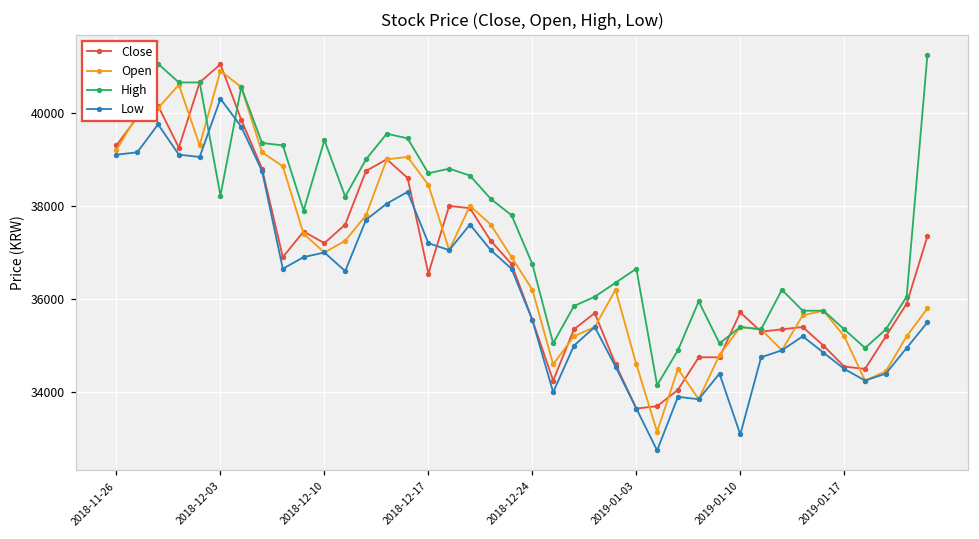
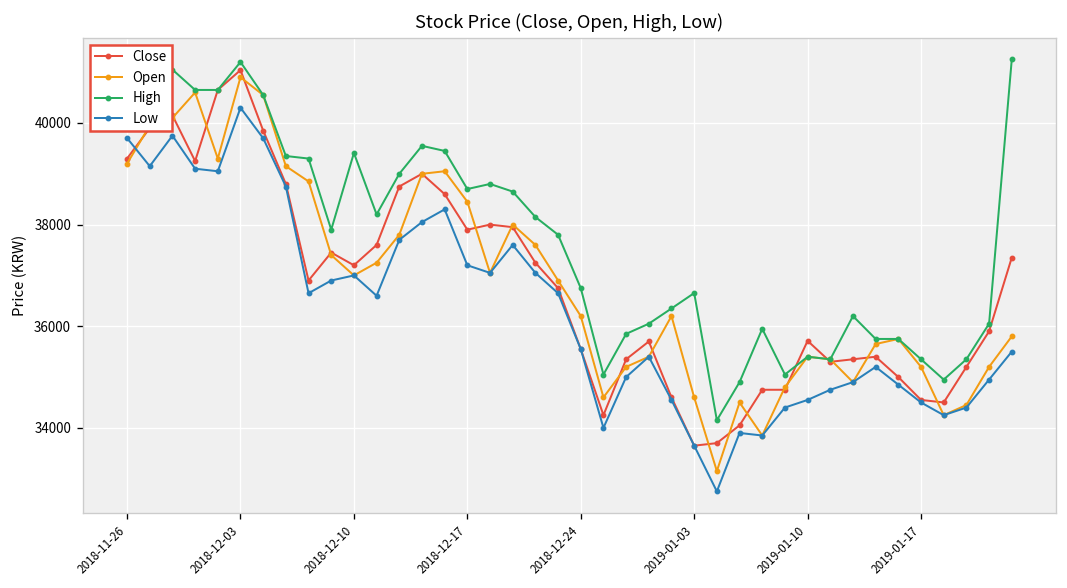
  {
    "Close": {
      "2018-11-26": 39300,
      "2018-12-03": 41000,
      "2018-12-10": 37200,
-     "2018-12-17": 36500,
+     "2018-12-17": 37900,
      "2019-01-10": 35700
    },
    "Open": {
      "2018-11-26": 39200,
      "2018-12-03": 40900,
      "2018-12-17": 38500,
      "2018-12-24": 36200,
      "2019-01-03": 34600,
      "2019-01-17": 35200
    },
    "High": {
-     "2018-12-03": 38200,
+     "2018-12-03": 41200,
      "2018-12-10": 39400,
      "2018-12-17": 38700,
      "2018-12-24": 36800,
      "2019-01-03": 36700,
      "2019-01-17": 35400
    },
    "Low": {
-     "2018-11-26": 39100,
+     "2018-11-26": 39700,
      "2018-12-03": 40300,
      "2018-12-17": 37200,
-     "2019-01-10": 33100
+     "2019-01-10": 34600
    }
  }
